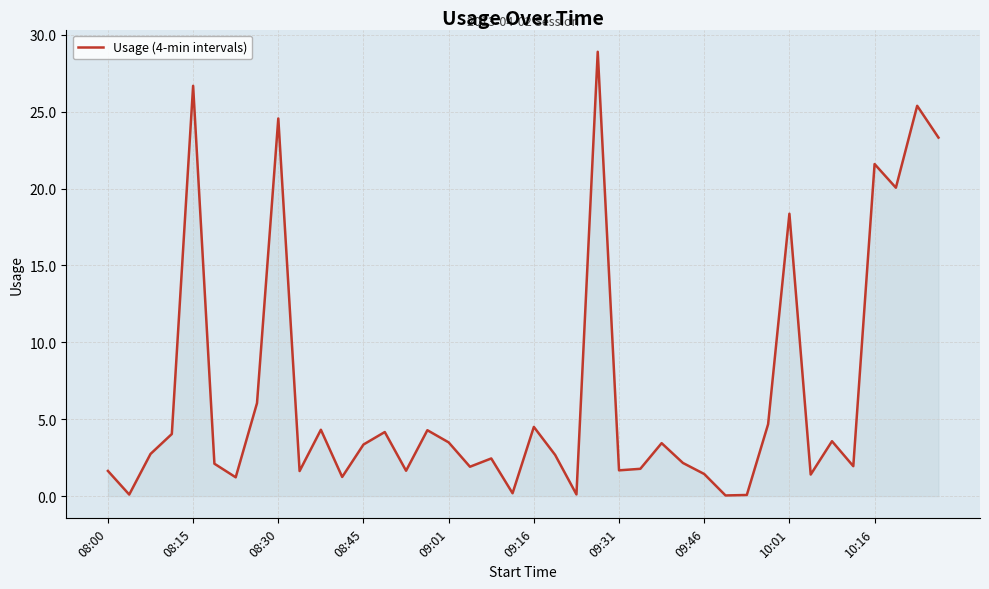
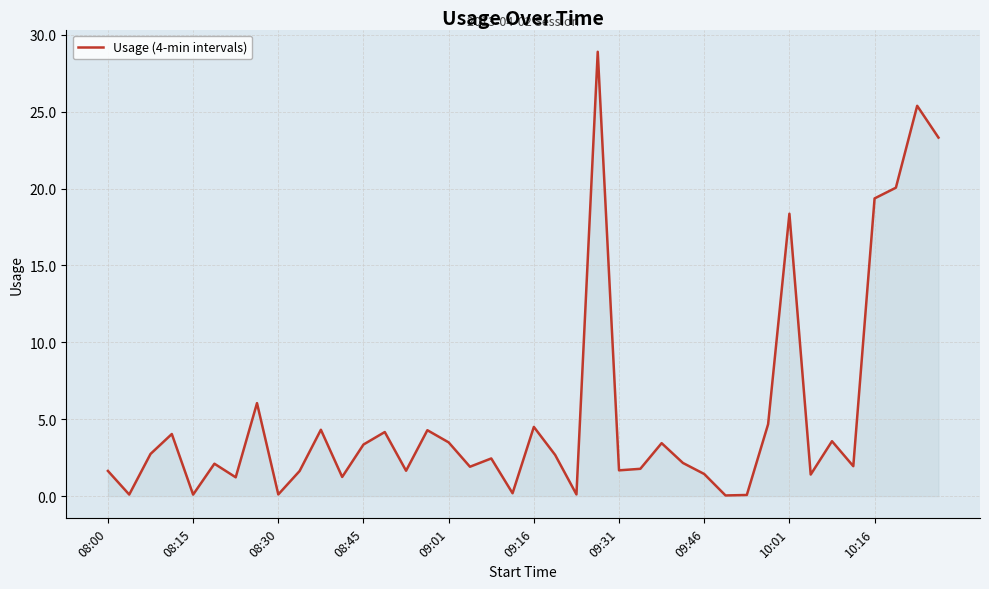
  {
    "08:00": 1.6,
-   "08:15": 26.7,
-   "08:30": 24.6,
+   "08:15": 0.1,
+   "08:30": 0.1,
    "08:45": 3.4,
    "09:01": 3.5,
    "09:16": 4.5,
    "09:31": 1.7,
    "09:46": 1.4,
    "10:01": 18.4,
-   "10:16": 21.6
+   "10:16": 19.4
  }
